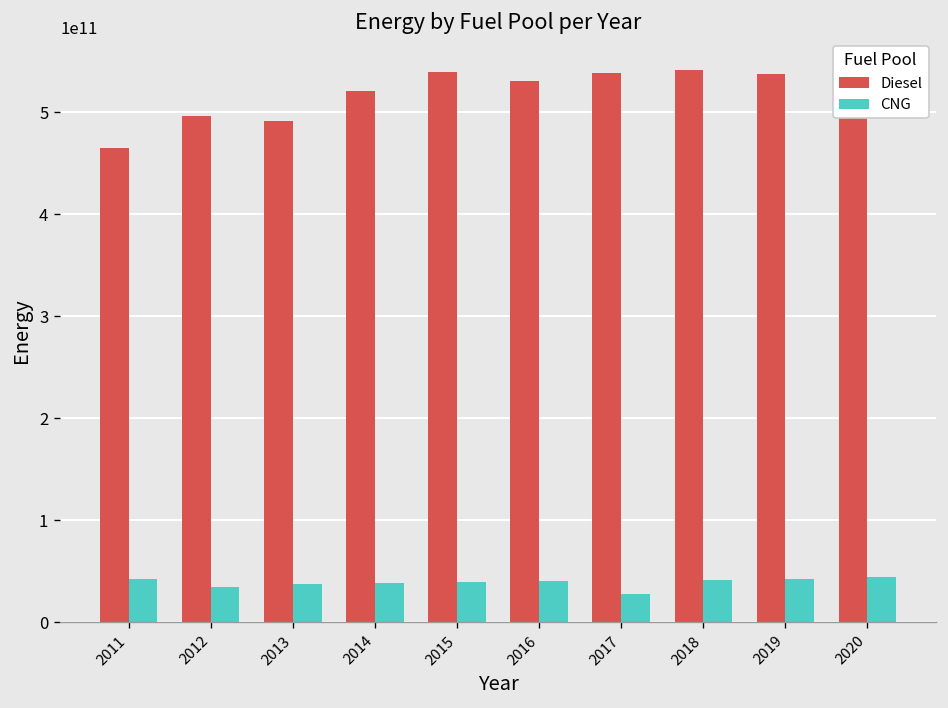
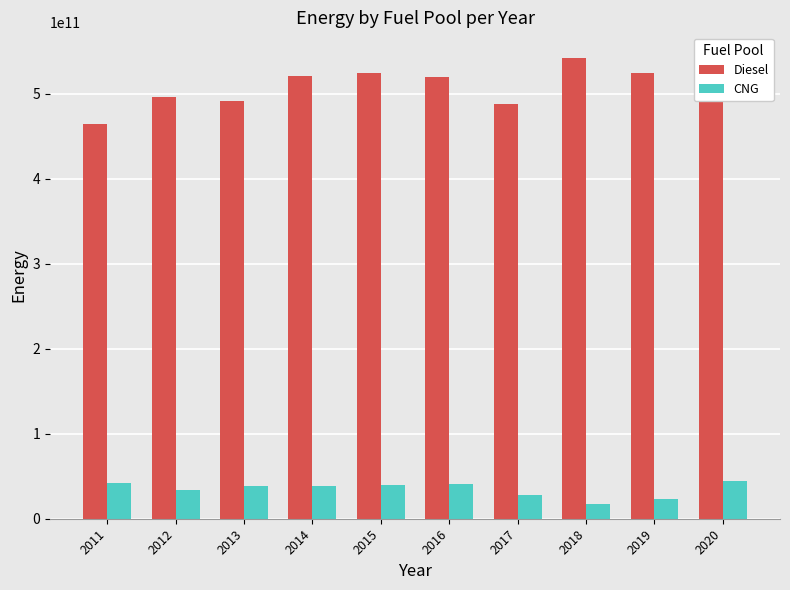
  {
    "Diesel": {
      "2011": 460000000000,
      "2012": 500000000000,
      "2013": 490000000000,
      "2014": 520000000000,
-     "2015": 540000000000,
-     "2016": 530000000000,
-     "2017": 540000000000,
+     "2015": 520000000000,
+     "2016": 520000000000,
+     "2017": 490000000000,
      "2018": 540000000000,
-     "2019": 540000000000
+     "2019": 520000000000
    },
    "CNG": {
      "2011": 40000000000,
      "2012": 30000000000,
      "2013": 40000000000,
      "2014": 40000000000,
      "2015": 40000000000,
      "2016": 40000000000,
      "2017": 30000000000,
-     "2018": 40000000000,
-     "2019": 40000000000,
+     "2018": 20000000000,
+     "2019": 20000000000,
      "2020": 40000000000
    }
  }
